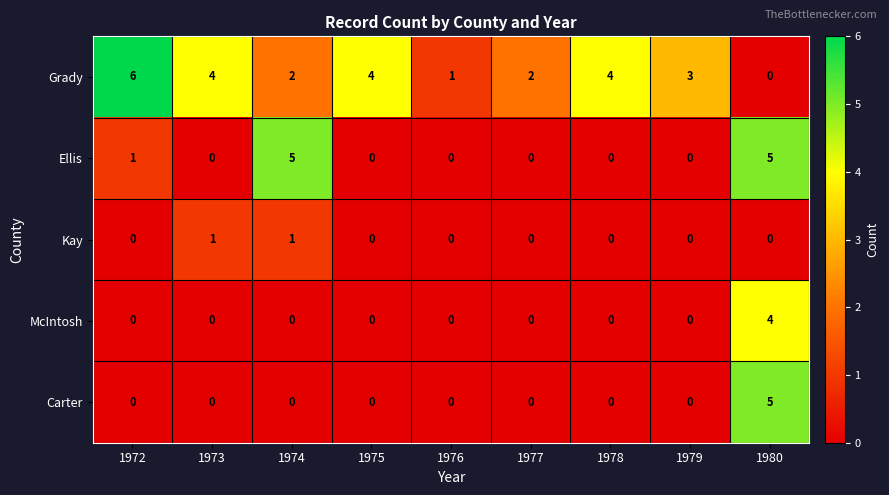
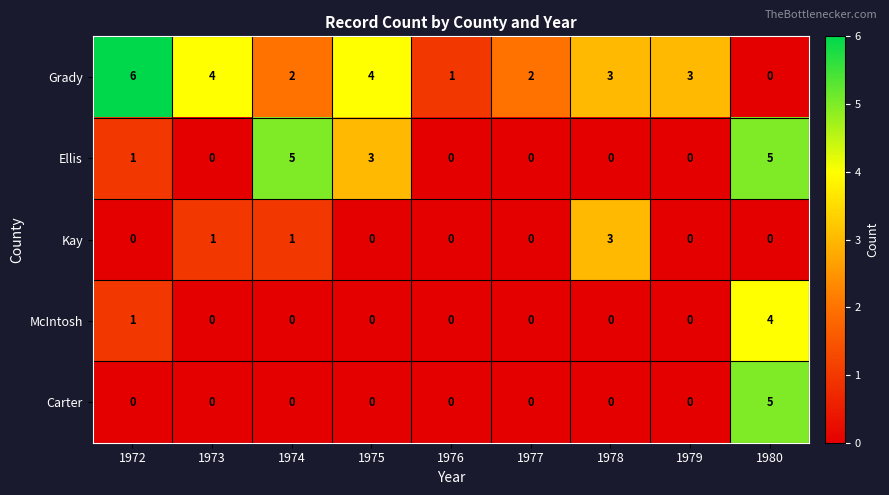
  {
    "Grady": {
      "1972": 6,
      "1973": 4,
      "1974": 2,
      "1975": 4,
      "1976": 1,
      "1977": 2,
-     "1978": 4,
+     "1978": 3,
      "1979": 3,
      "1980": 0
    },
    "Ellis": {
      "1972": 1,
      "1973": 0,
      "1974": 5,
-     "1975": 0,
+     "1975": 3,
      "1976": 0,
      "1977": 0,
      "1978": 0,
      "1979": 0,
      "1980": 5
    },
    "Kay": {
      "1972": 0,
      "1973": 1,
      "1974": 1,
      "1975": 0,
      "1976": 0,
      "1977": 0,
-     "1978": 0,
+     "1978": 3,
      "1979": 0,
      "1980": 0
    },
    "McIntosh": {
-     "1972": 0,
+     "1972": 1,
      "1973": 0,
      "1974": 0,
      "1975": 0,
      "1976": 0,
      "1977": 0,
      "1978": 0,
      "1979": 0,
      "1980": 4
    },
    "Carter": {
      "1972": 0,
      "1973": 0,
      "1974": 0,
      "1975": 0,
      "1976": 0,
      "1977": 0,
      "1978": 0,
      "1979": 0,
      "1980": 5
    }
  }
